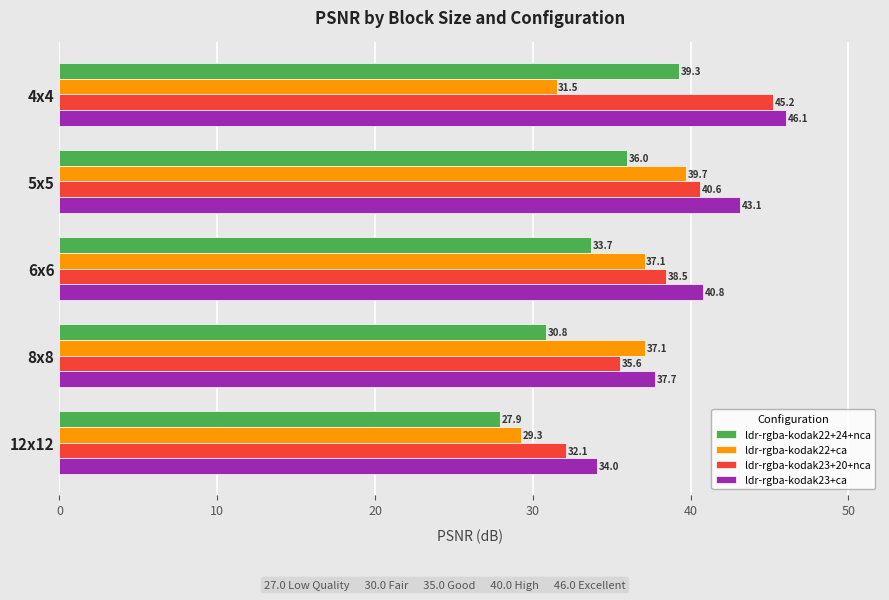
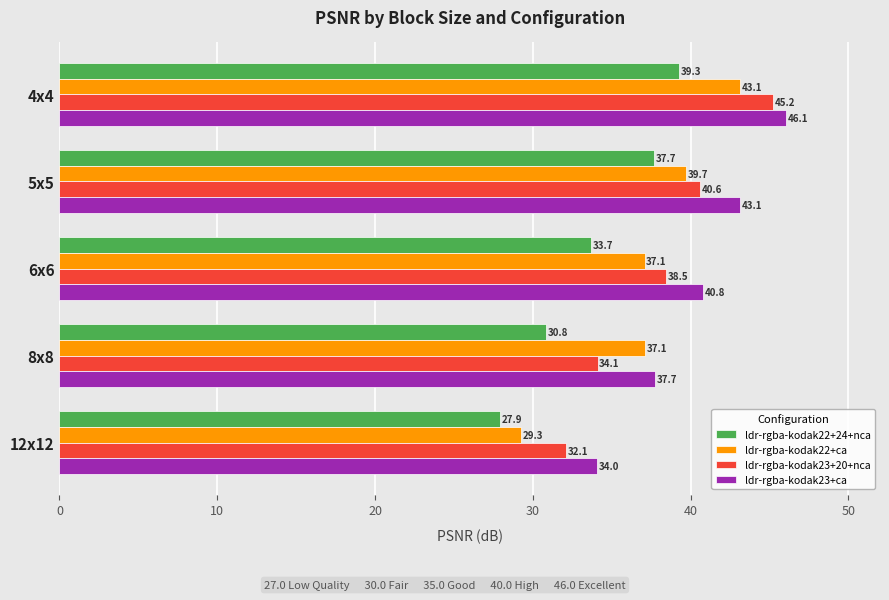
  {
    "ldr-rgba-kodak22+24+nca": {
      "4x4": 39.3,
-     "5x5": 36.0,
+     "5x5": 37.7,
      "6x6": 33.7,
      "8x8": 30.8,
      "12x12": 27.9
    },
    "ldr-rgba-kodak22+ca": {
-     "4x4": 31.5,
+     "4x4": 43.1,
      "5x5": 39.7,
      "6x6": 37.1,
      "8x8": 37.1,
      "12x12": 29.3
    },
    "ldr-rgba-kodak23+20+nca": {
      "4x4": 45.2,
      "5x5": 40.6,
      "6x6": 38.5,
-     "8x8": 35.6,
+     "8x8": 34.1,
      "12x12": 32.1
    },
    "ldr-rgba-kodak23+ca": {
      "4x4": 46.1,
      "5x5": 43.1,
      "6x6": 40.8,
      "8x8": 37.7,
      "12x12": 34.0
    }
  }
